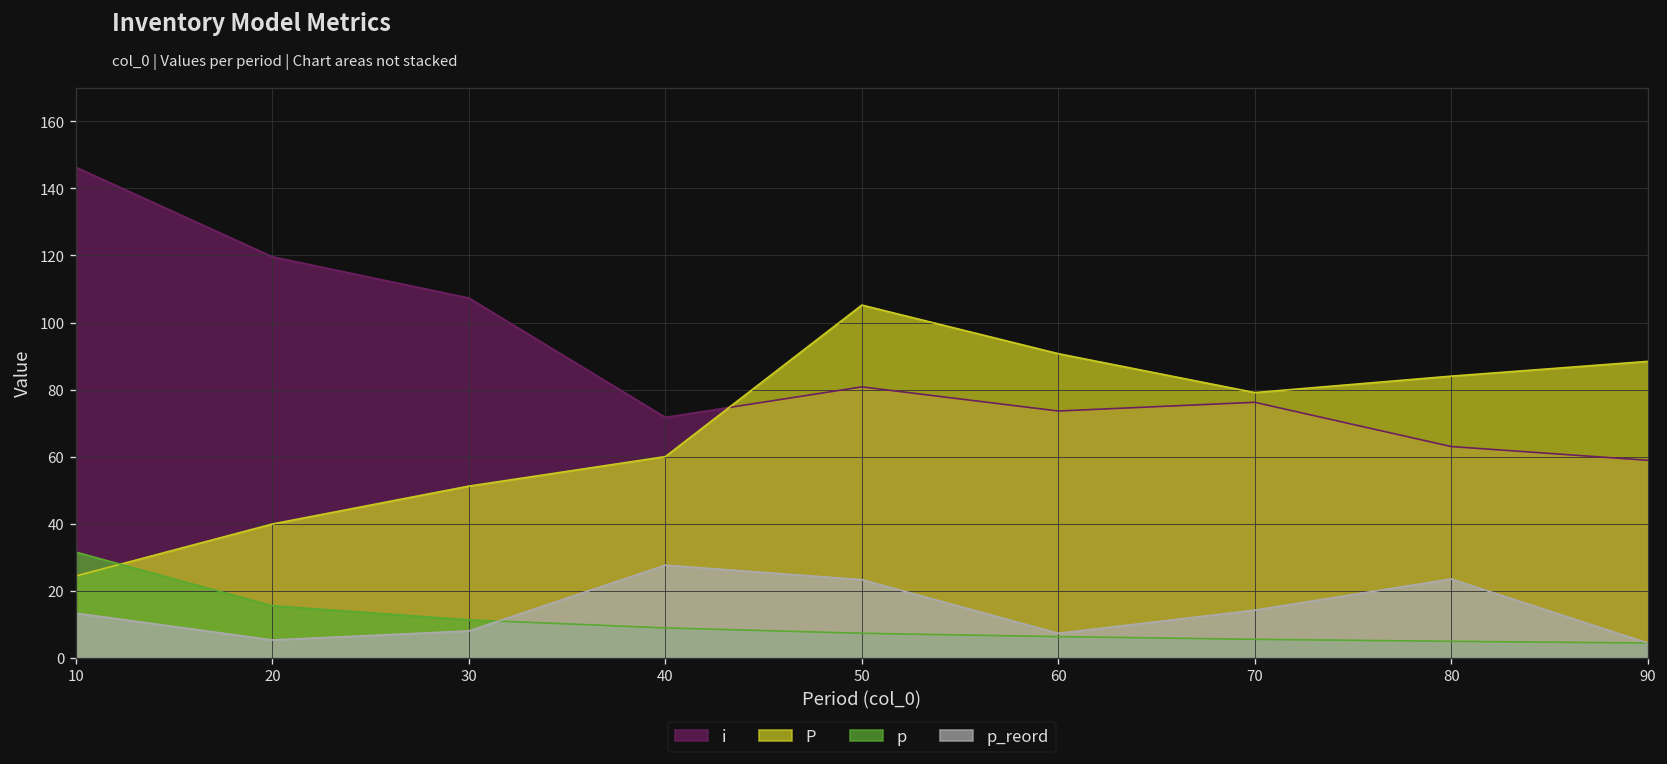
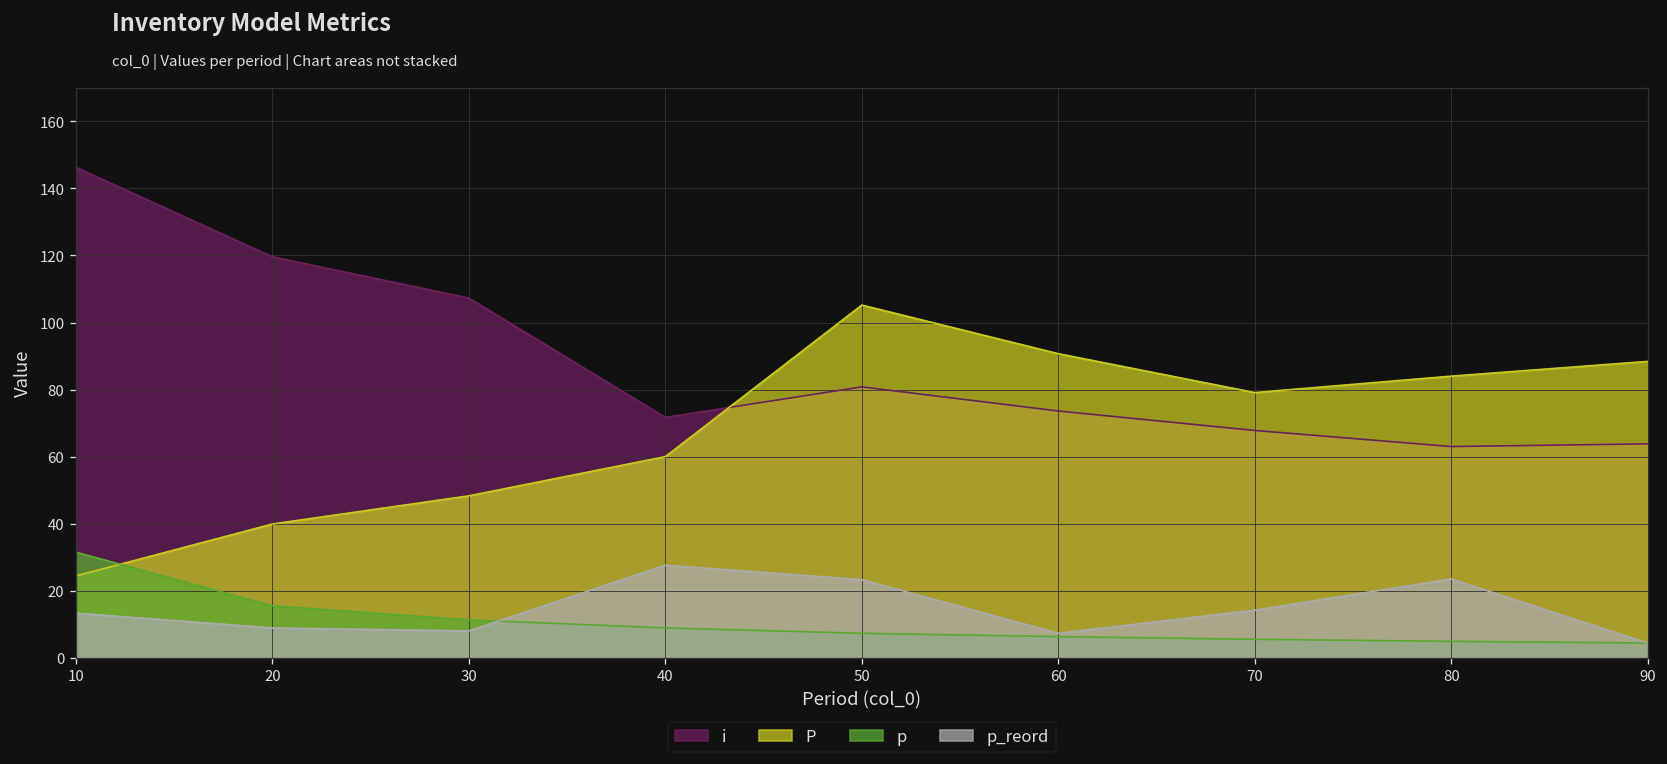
  {
    "i": {
      "10": 146,
      "20": 120,
      "30": 107,
      "40": 72,
      "50": 81,
      "60": 74,
-     "70": 76,
+     "70": 68,
      "80": 63,
-     "90": 59
+     "90": 64
    },
    "P": {
      "10": 24,
      "20": 40,
-     "30": 51,
+     "30": 48,
      "40": 60,
      "50": 105,
      "60": 91,
      "70": 79,
      "80": 84,
      "90": 88
    },
    "p": {
      "10": 32,
      "20": 16,
      "30": 11,
      "40": 9,
      "50": 7,
      "60": 6,
      "70": 6,
      "80": 5
    },
    "p_reord": {
      "10": 13,
-     "20": 5,
+     "20": 9,
      "30": 8,
      "40": 28,
      "50": 23,
      "60": 7,
      "70": 14,
      "80": 24
    }
  }
